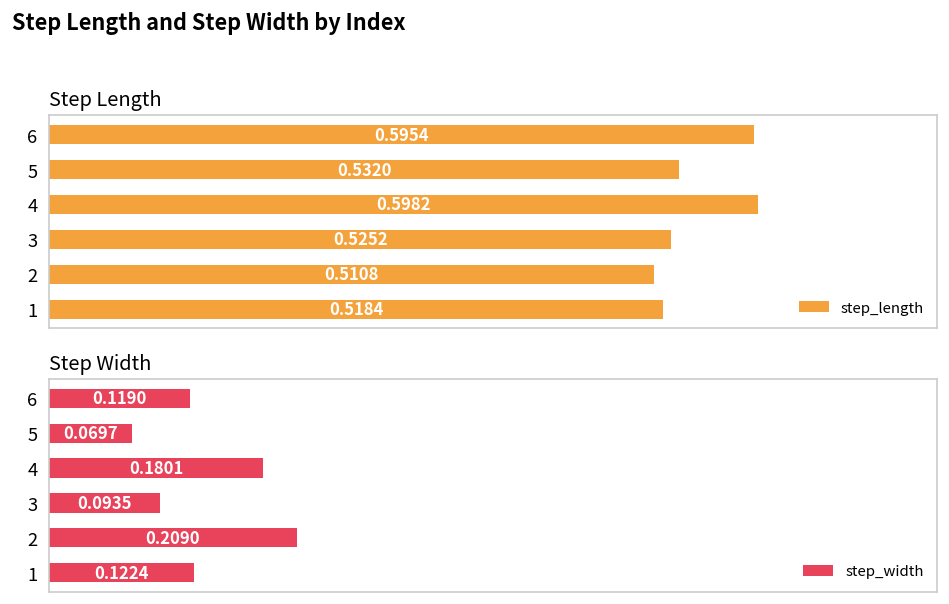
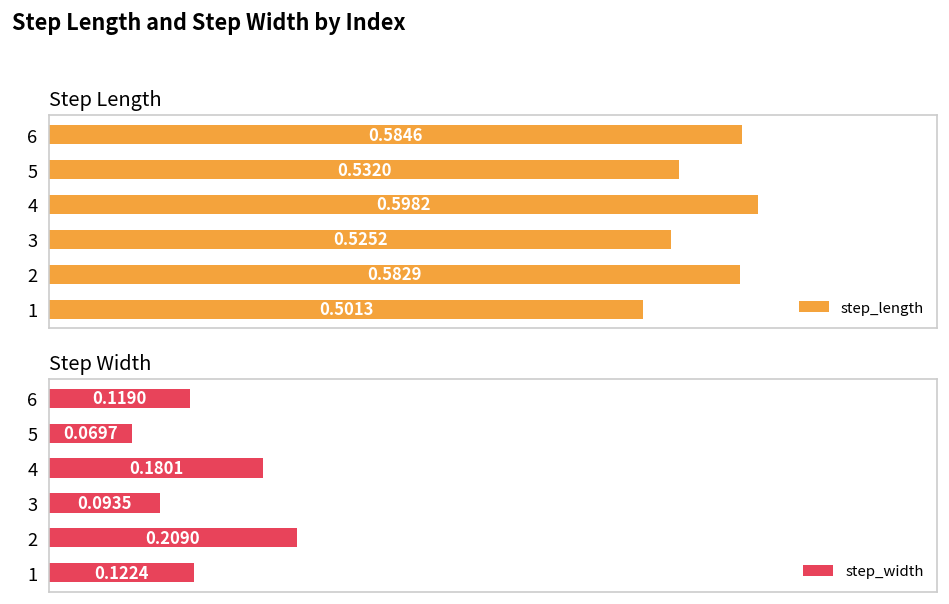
  {
    "Step Length": {
-     "6": 0.5954,
+     "6": 0.5846,
      "5": 0.5320,
      "4": 0.5982,
      "3": 0.5252,
-     "2": 0.5108,
-     "1": 0.5184
+     "2": 0.5829,
+     "1": 0.5013
    },
    "Step Width": {
      "6": 0.1190,
      "5": 0.0697,
      "4": 0.1801,
      "3": 0.0935,
      "2": 0.2090,
      "1": 0.1224
    }
  }
